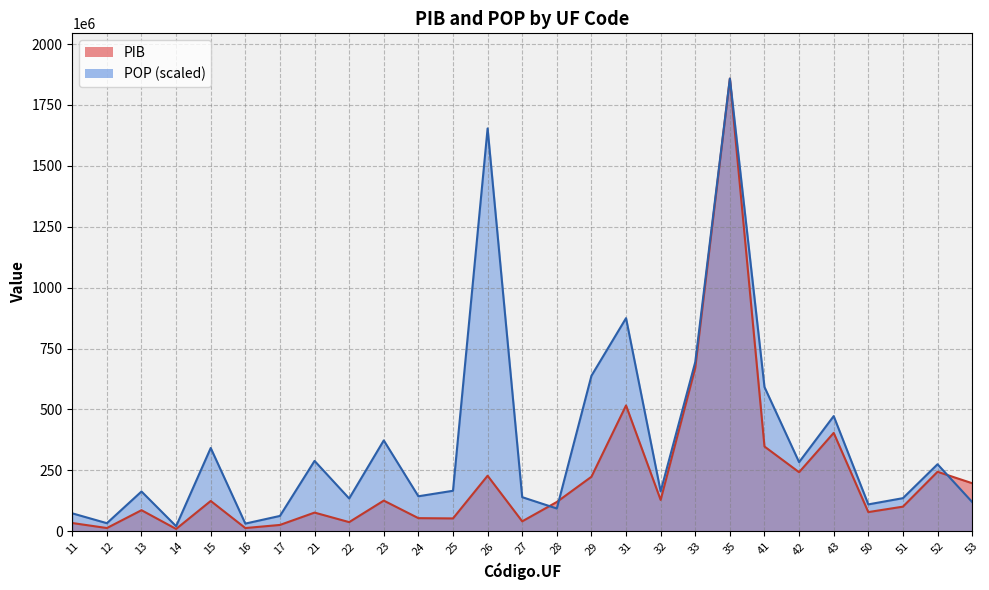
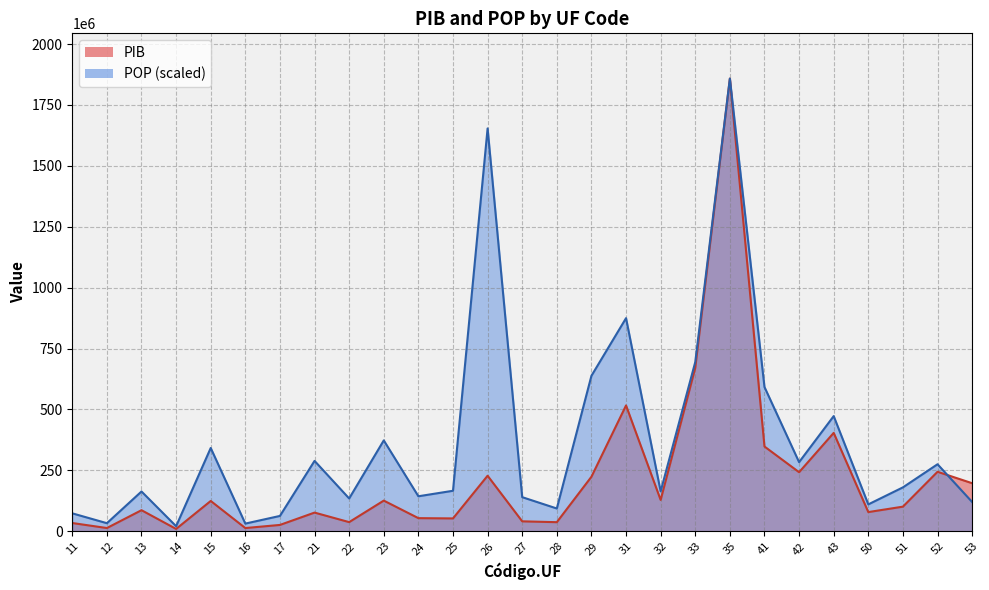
  {
    "PIB": {
      "11": 30000000,
      "12": 10000000,
      "13": 90000000,
      "14": 10000000,
      "15": 120000000,
      "16": 10000000,
      "17": 30000000,
      "21": 80000000,
      "22": 40000000,
      "23": 130000000,
      "24": 50000000,
      "25": 50000000,
      "26": 230000000,
      "27": 40000000,
-     "28": 120000000,
+     "28": 40000000,
      "29": 220000000,
      "31": 520000000,
      "32": 130000000,
      "33": 670000000,
      "41": 350000000,
      "42": 240000000,
      "43": 400000000,
      "50": 80000000,
      "51": 100000000,
      "52": 240000000,
      "53": 200000000
    },
    "POP (scaled)": {
      "11": 70000000,
      "12": 30000000,
      "13": 160000000,
      "14": 20000000,
      "15": 340000000,
      "16": 30000000,
      "17": 60000000,
      "21": 290000000,
      "22": 130000000,
      "23": 370000000,
      "24": 140000000,
      "25": 170000000,
      "26": 1650000000,
      "27": 140000000,
      "28": 90000000,
      "29": 640000000,
      "31": 870000000,
      "32": 160000000,
      "33": 690000000,
      "41": 590000000,
      "42": 280000000,
      "43": 470000000,
      "50": 110000000,
-     "51": 140000000,
+     "51": 180000000,
      "52": 280000000,
      "53": 120000000
    }
  }
